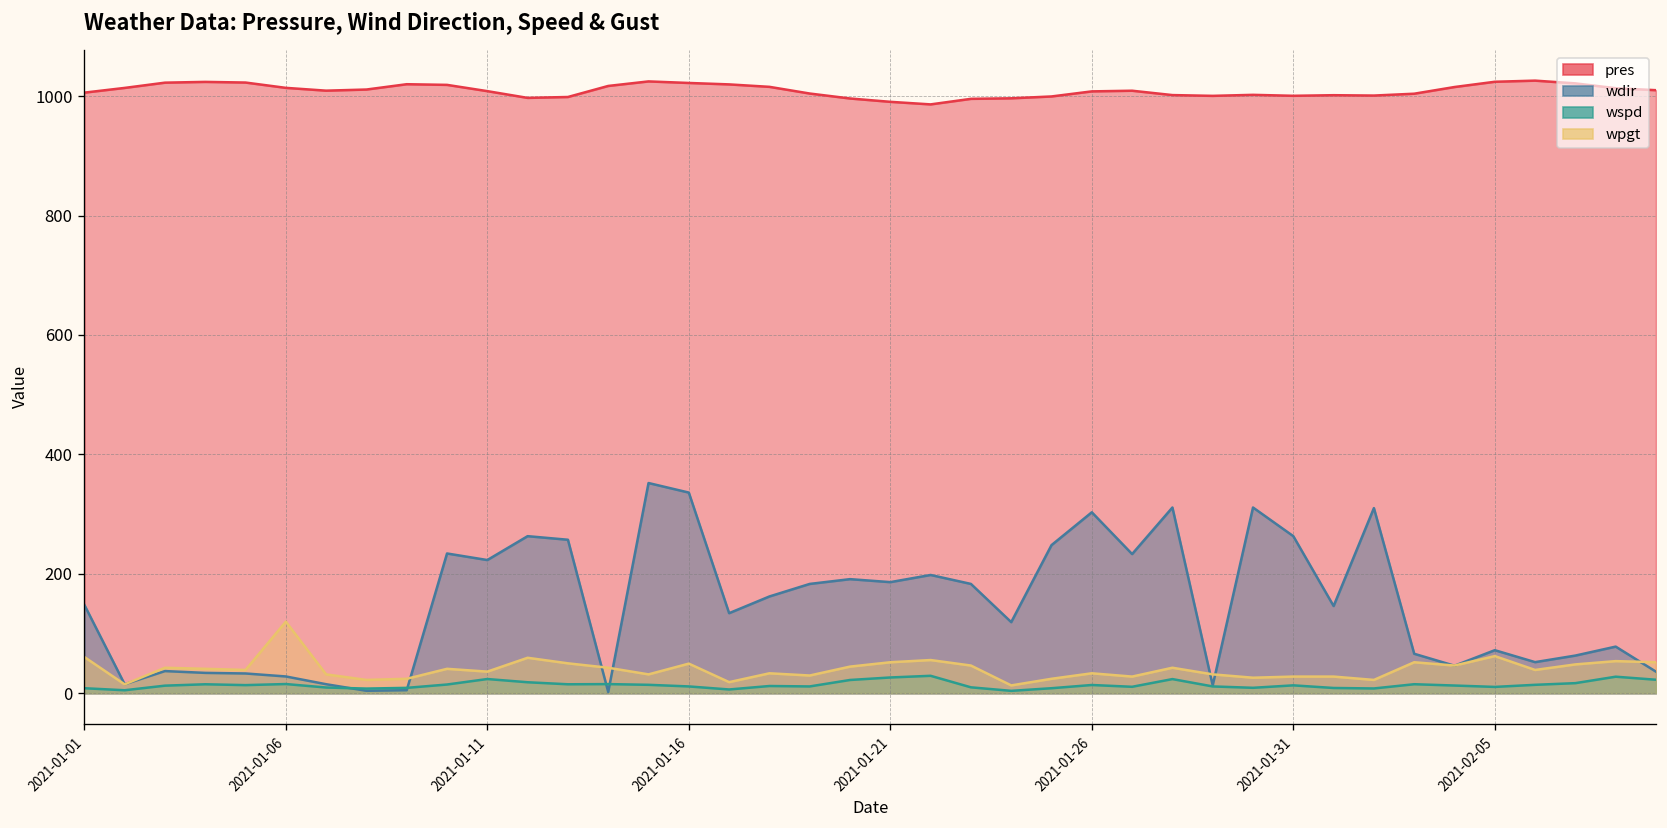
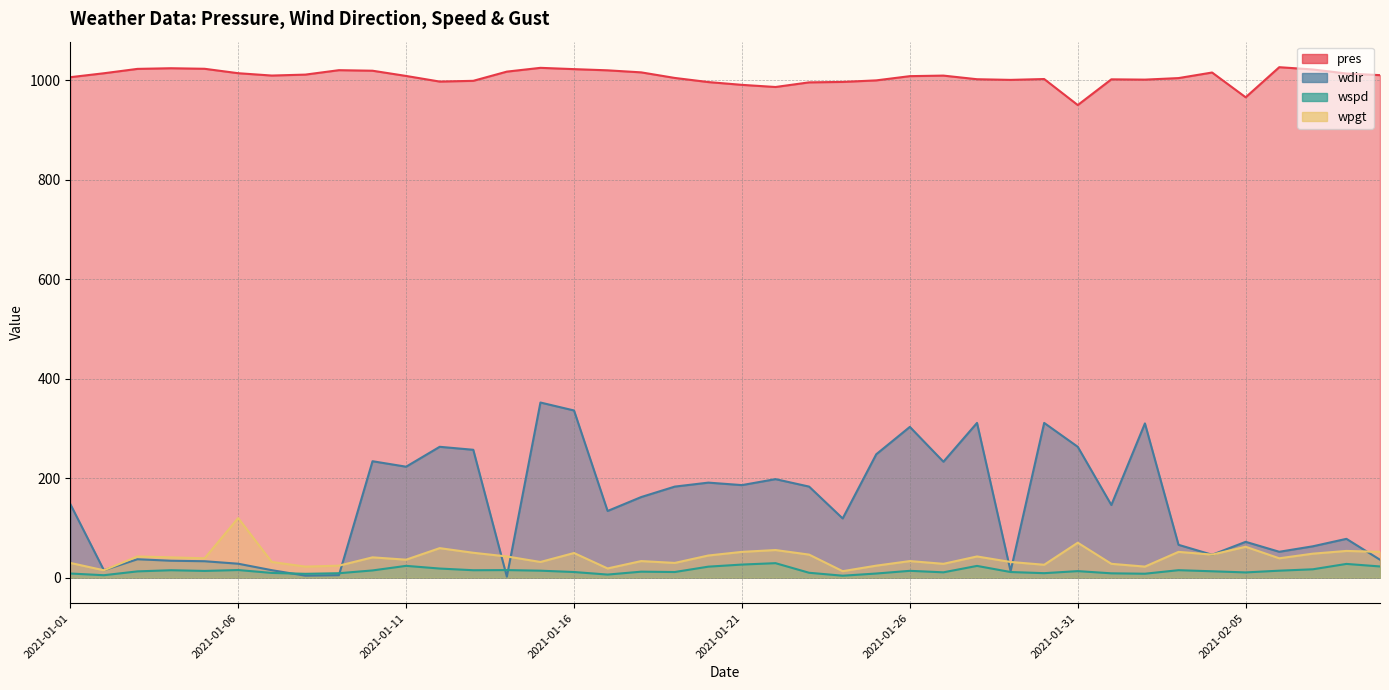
  {
    "pres": {
      "2021-01-01": 1010,
      "2021-01-06": 1010,
      "2021-01-11": 1010,
      "2021-01-16": 1020,
      "2021-01-21": 990,
      "2021-01-26": 1010,
-     "2021-01-31": 1000,
-     "2021-02-05": 1020
+     "2021-01-31": 950,
+     "2021-02-05": 970
    },
    "wpgt": {
-     "2021-01-01": 60,
+     "2021-01-01": 30,
      "2021-01-06": 120,
      "2021-01-11": 40,
      "2021-01-16": 50,
      "2021-01-21": 50,
      "2021-01-26": 30,
-     "2021-01-31": 30,
+     "2021-01-31": 70,
      "2021-02-05": 60
    }
  }
